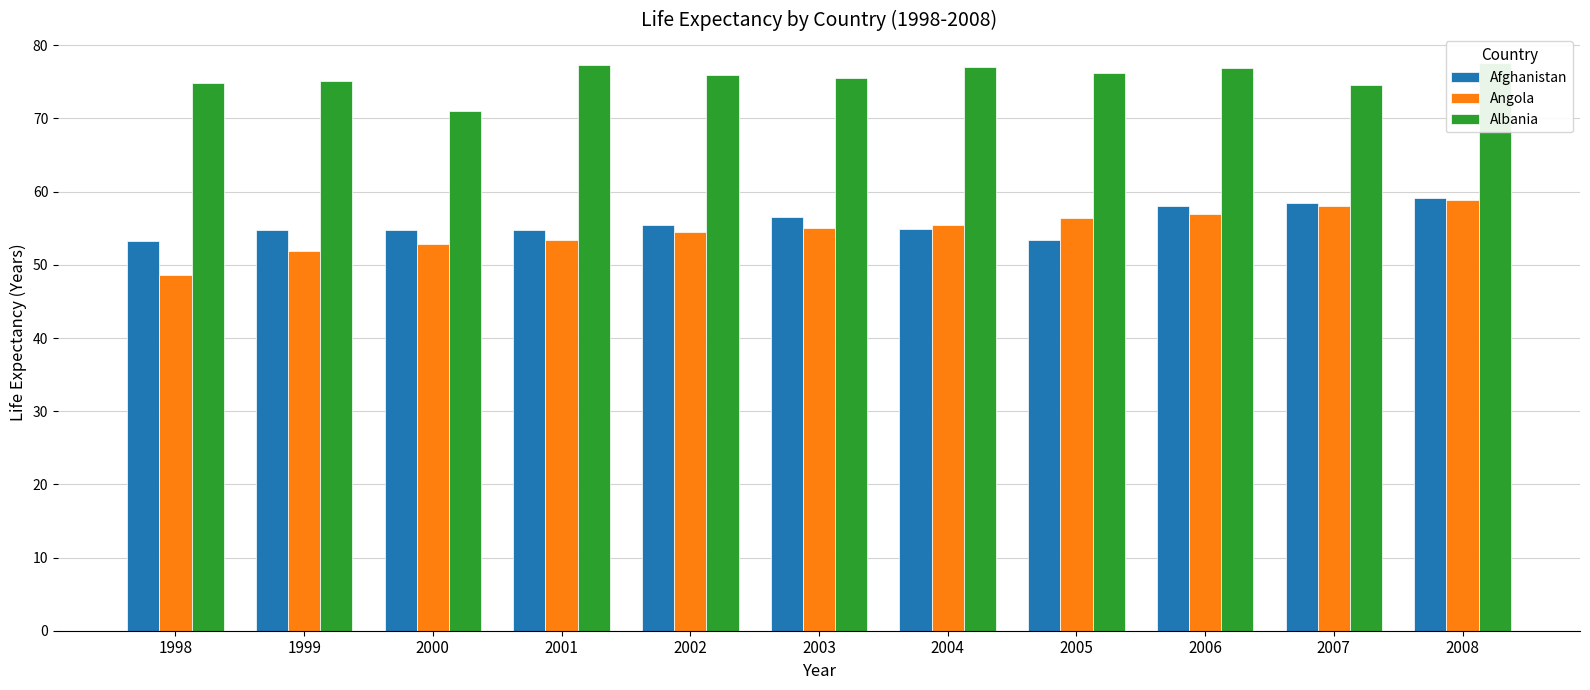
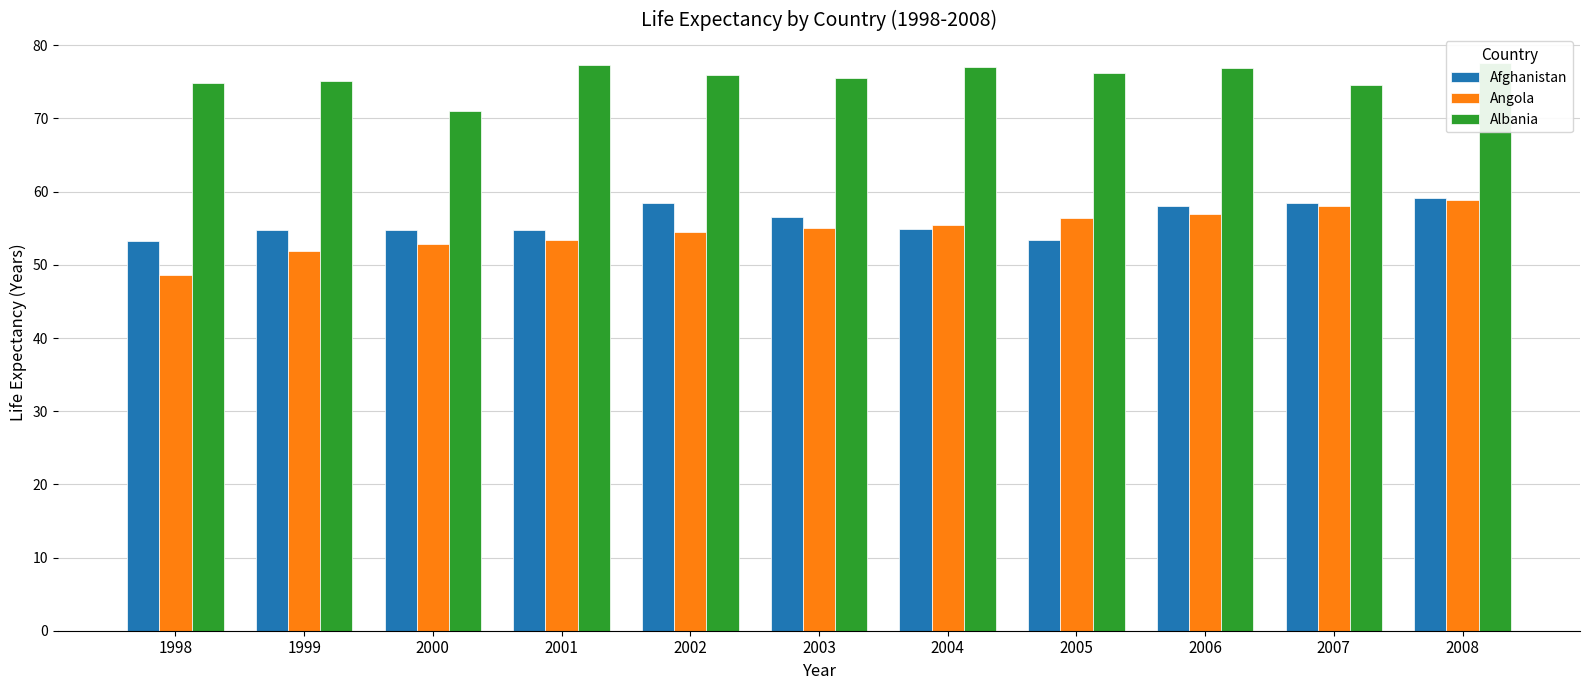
  {
    "Afghanistan": {
      "1998": 53,
      "1999": 55,
      "2000": 55,
      "2001": 55,
-     "2002": 56,
+     "2002": 58,
      "2003": 57,
      "2004": 55,
      "2005": 53,
      "2006": 58,
      "2007": 59,
      "2008": 59
    },
    "Angola": {
      "1998": 49,
      "1999": 52,
      "2000": 53,
      "2001": 53,
      "2002": 55,
      "2003": 55,
      "2004": 56,
      "2005": 56,
      "2006": 57,
      "2007": 58,
      "2008": 59
    },
    "Albania": {
      "1998": 75,
      "1999": 75,
      "2000": 71,
      "2001": 77,
      "2002": 76,
      "2003": 76,
      "2004": 77,
      "2005": 76,
      "2006": 77,
      "2007": 75
    }
  }
